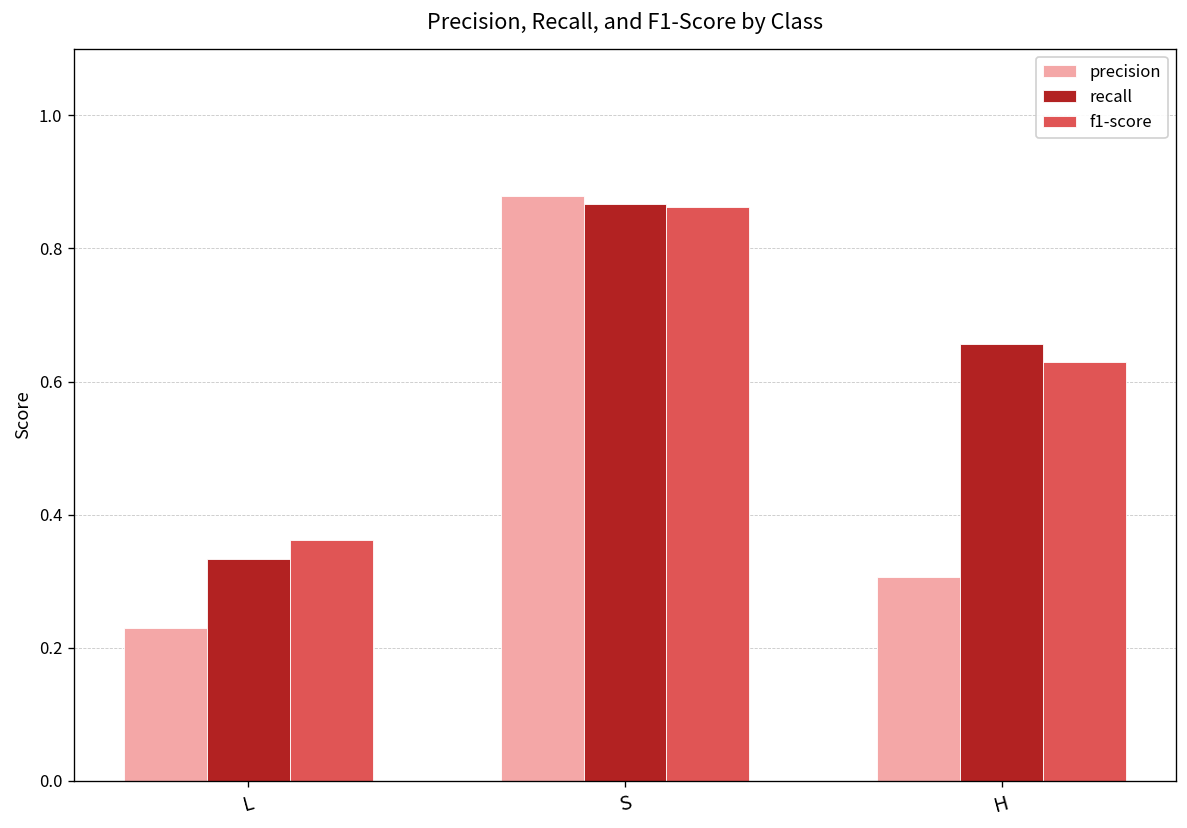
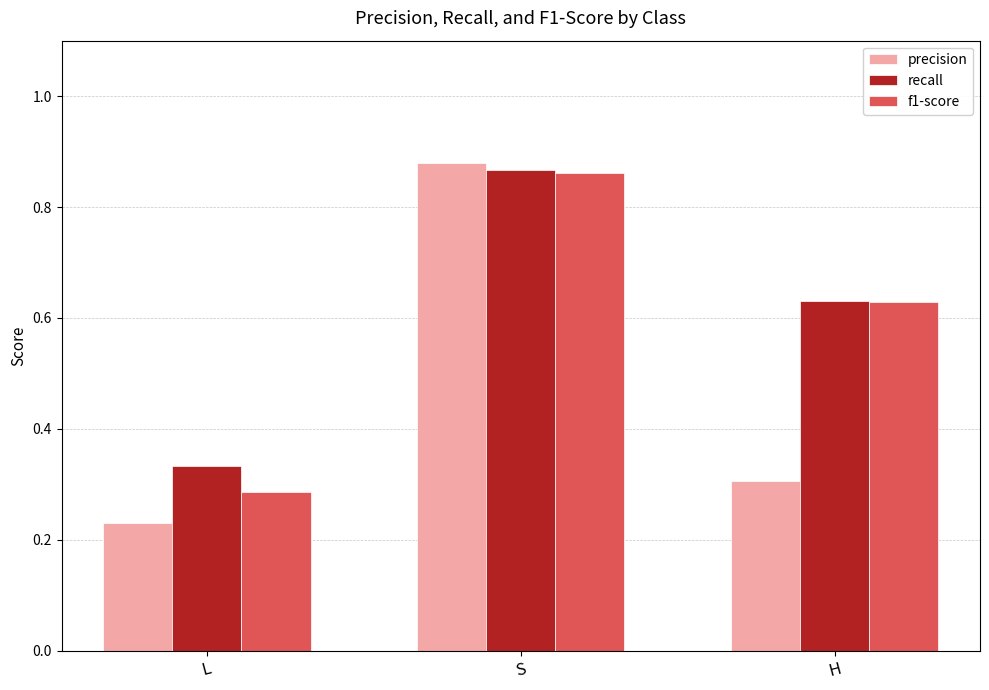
  {
    "precision": {
      "L": 0.23,
      "S": 0.88,
      "H": 0.31
    },
    "recall": {
      "L": 0.33,
      "S": 0.87,
-     "H": 0.66
+     "H": 0.63
    },
    "f1-score": {
-     "L": 0.36,
+     "L": 0.29,
      "S": 0.86,
      "H": 0.63
    }
  }
